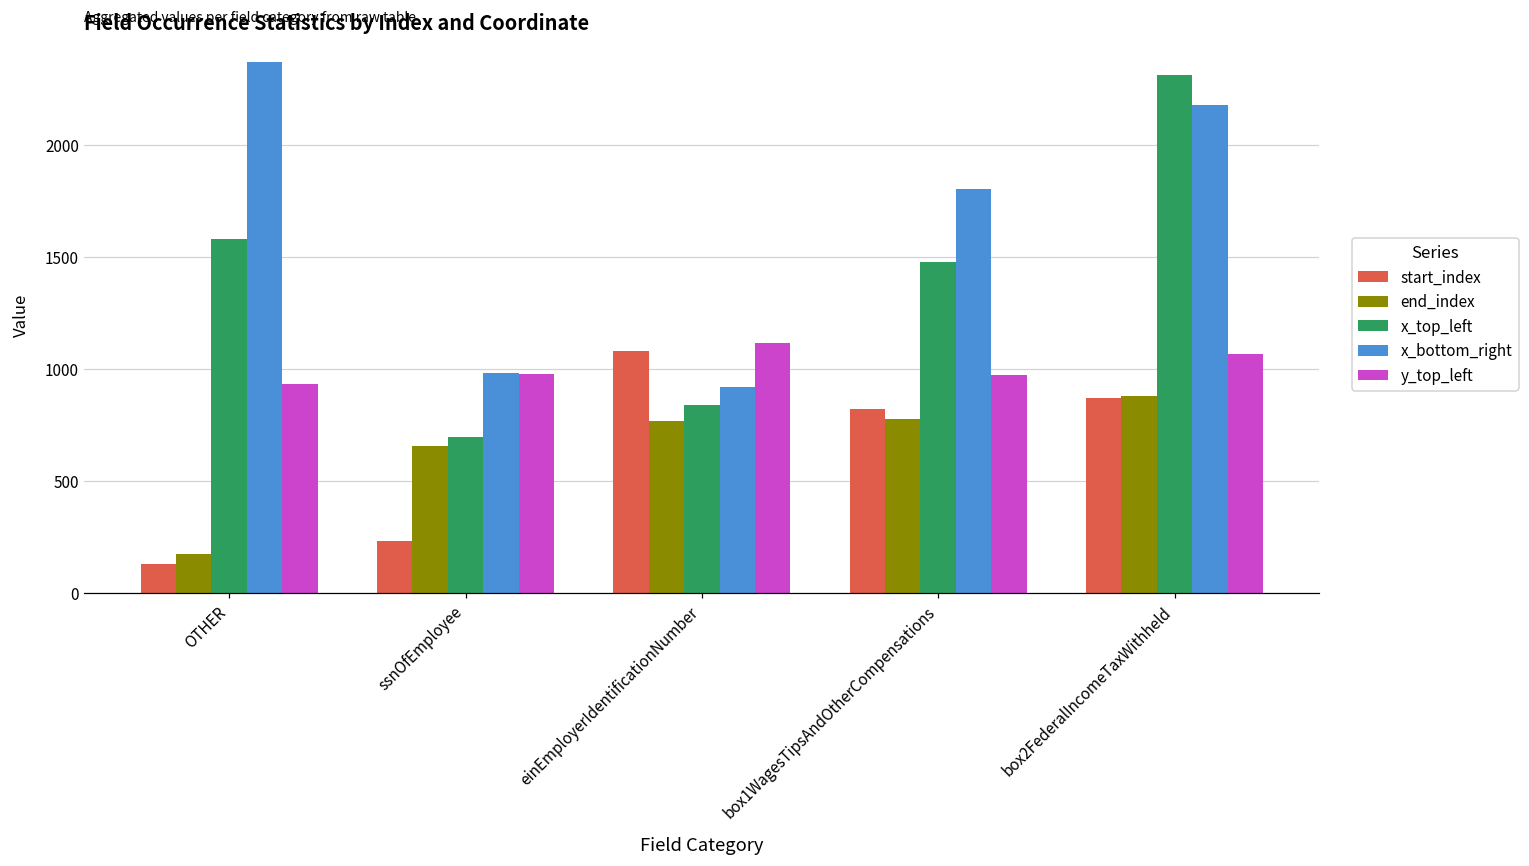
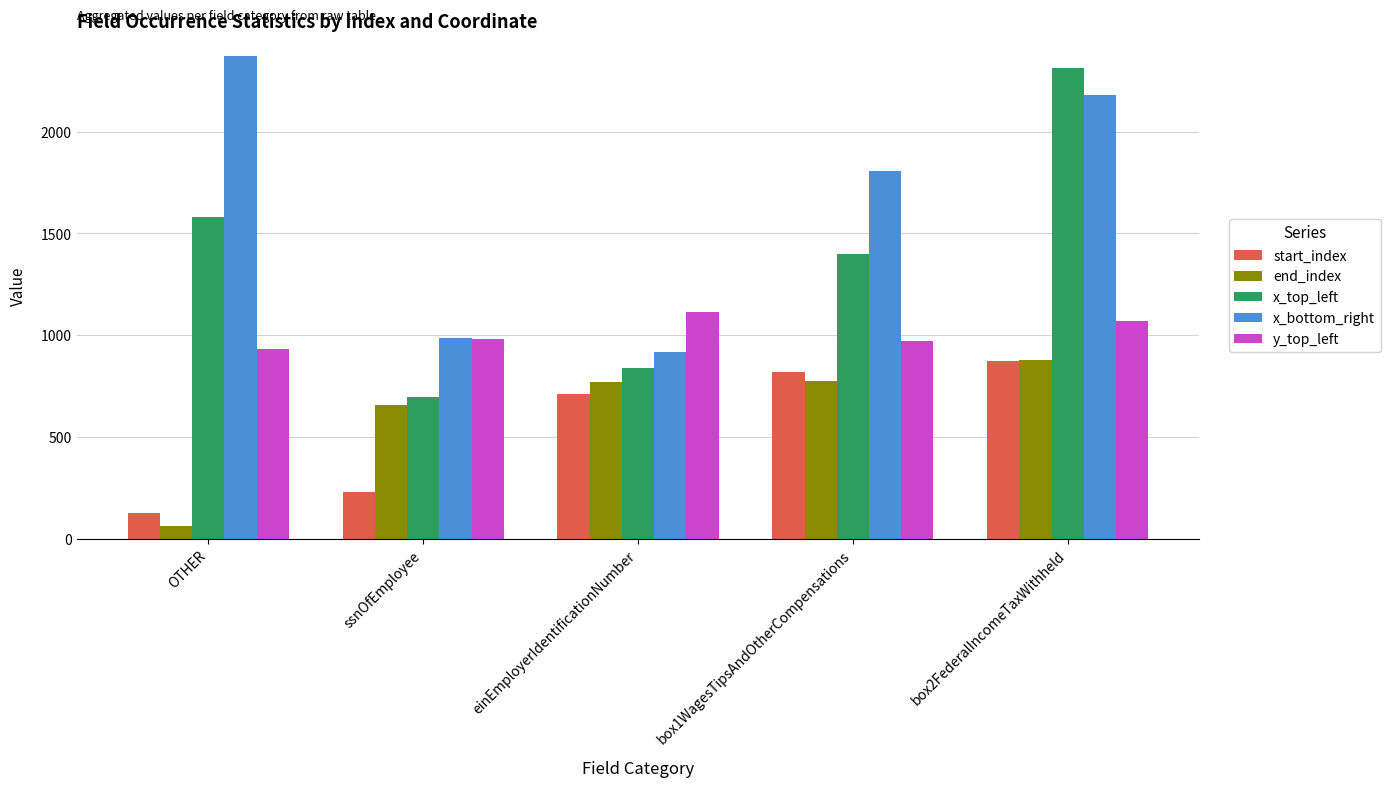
  {
    "start_index": {
      "OTHER": 130,
      "ssnOfEmployee": 230,
-     "einEmployerIdentificationNumber": 1080,
+     "einEmployerIdentificationNumber": 710,
      "box1WagesTipsAndOtherCompensations": 820,
      "box2FederalIncomeTaxWithheld": 870
    },
    "end_index": {
-     "OTHER": 170,
+     "OTHER": 60,
      "ssnOfEmployee": 660,
      "einEmployerIdentificationNumber": 770,
      "box1WagesTipsAndOtherCompensations": 780,
      "box2FederalIncomeTaxWithheld": 880
    },
    "x_top_left": {
      "OTHER": 1580,
      "ssnOfEmployee": 700,
      "einEmployerIdentificationNumber": 840,
-     "box1WagesTipsAndOtherCompensations": 1480,
+     "box1WagesTipsAndOtherCompensations": 1400,
      "box2FederalIncomeTaxWithheld": 2310
    },
    "x_bottom_right": {
      "OTHER": 2370,
      "ssnOfEmployee": 980,
      "einEmployerIdentificationNumber": 920,
      "box1WagesTipsAndOtherCompensations": 1810,
      "box2FederalIncomeTaxWithheld": 2180
    },
    "y_top_left": {
      "OTHER": 930,
      "ssnOfEmployee": 980,
      "einEmployerIdentificationNumber": 1110,
      "box1WagesTipsAndOtherCompensations": 970,
      "box2FederalIncomeTaxWithheld": 1070
    }
  }
